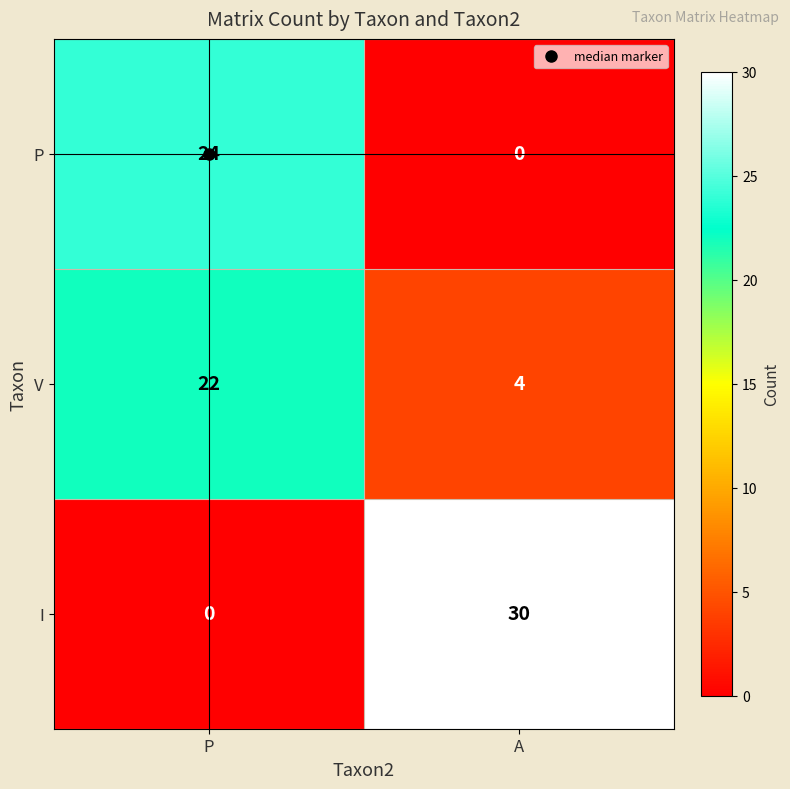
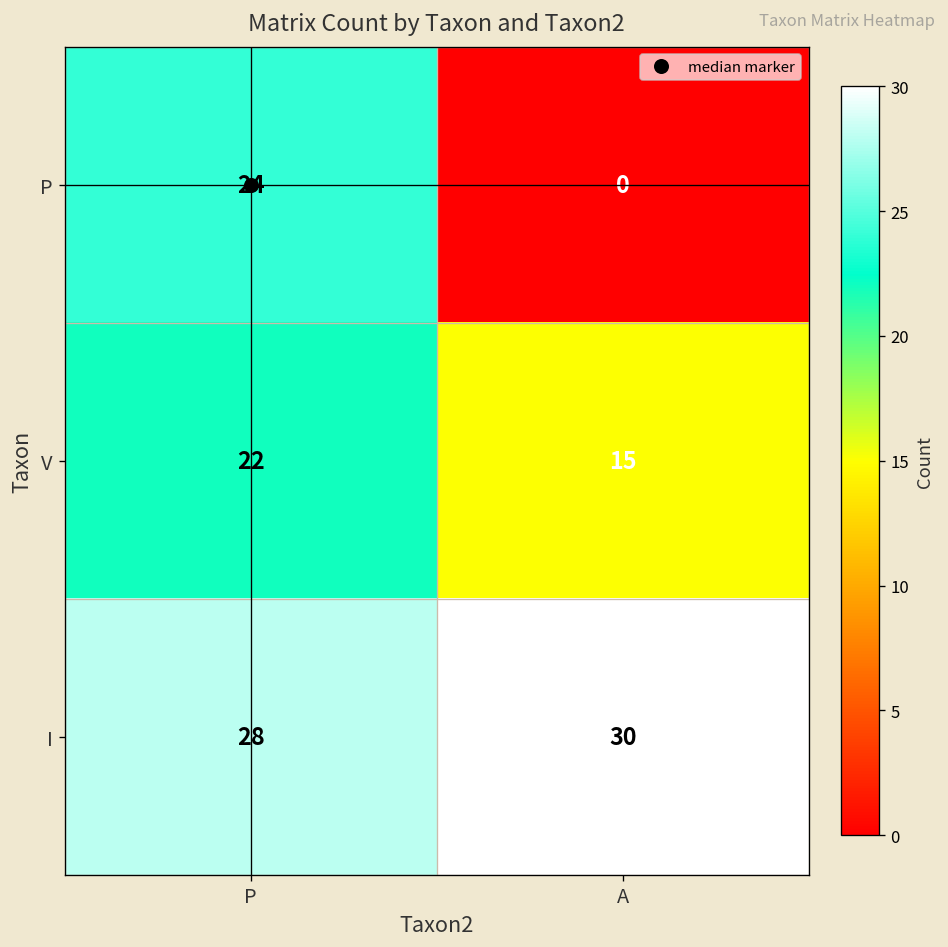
  {
    "P": {
      "A": 0
    },
    "V": {
      "P": 22,
-     "A": 4
+     "A": 15
    },
    "I": {
-     "P": 0,
+     "P": 28,
      "A": 30
    }
  }
